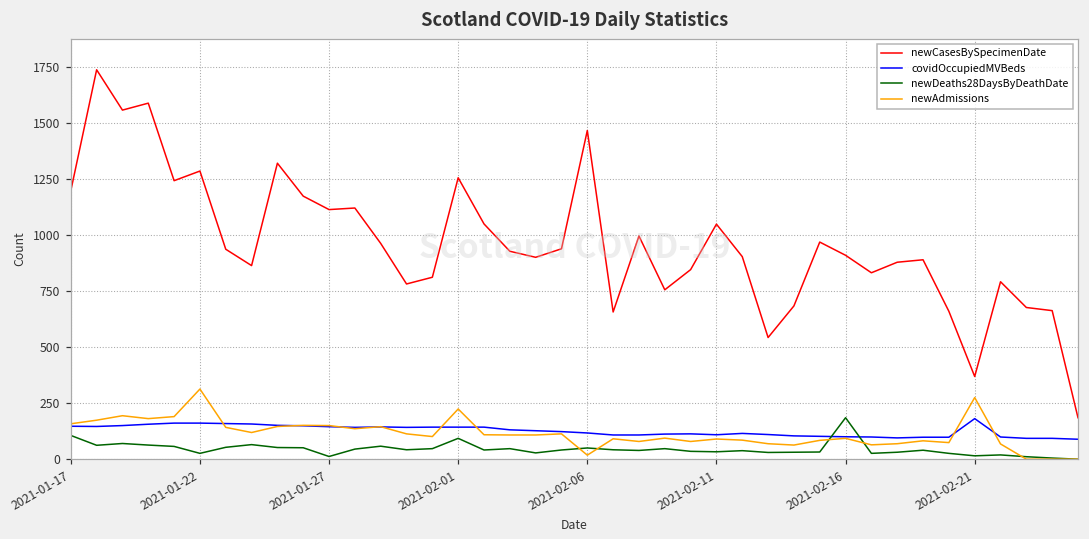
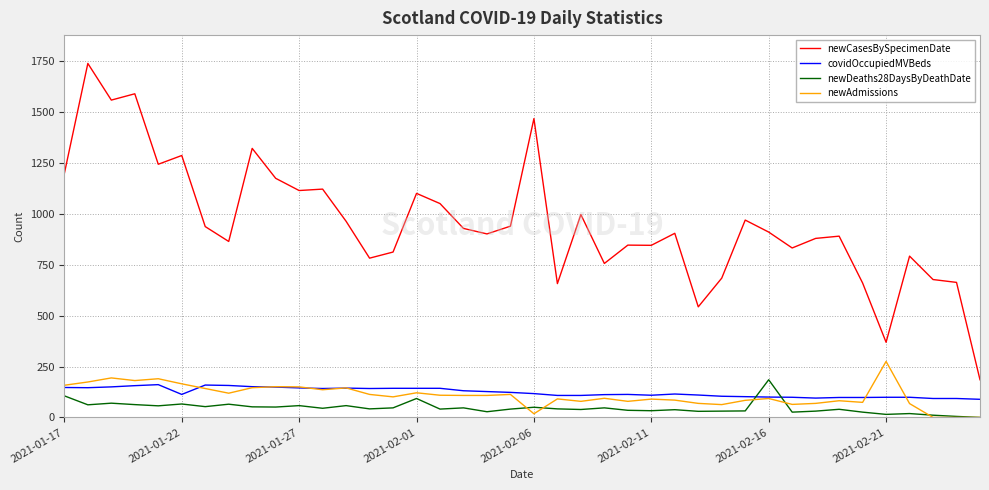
  {
    "newCasesBySpecimenDate": {
      "2021-01-17": 1200,
      "2021-01-22": 1290,
      "2021-01-27": 1110,
-     "2021-02-01": 1260,
+     "2021-02-01": 1100,
      "2021-02-06": 1470,
-     "2021-02-11": 1050,
+     "2021-02-11": 850,
      "2021-02-16": 910,
      "2021-02-21": 370
    },
    "covidOccupiedMVBeds": {
-     "2021-01-22": 160,
+     "2021-01-22": 110,
      "2021-02-01": 140,
      "2021-02-06": 120,
      "2021-02-11": 110,
-     "2021-02-21": 180
+     "2021-02-21": 100
    },
    "newDeaths28DaysByDeathDate": {
      "2021-01-17": 110,
-     "2021-01-22": 30,
-     "2021-01-27": 10,
+     "2021-01-22": 70,
+     "2021-01-27": 60,
      "2021-02-01": 90,
      "2021-02-06": 50,
      "2021-02-11": 30,
      "2021-02-16": 190,
      "2021-02-21": 20
    },
    "newAdmissions": {
-     "2021-01-22": 310,
-     "2021-02-01": 220,
+     "2021-01-22": 170,
+     "2021-02-01": 120,
      "2021-02-06": 20,
      "2021-02-11": 90,
      "2021-02-21": 280
    }
  }
